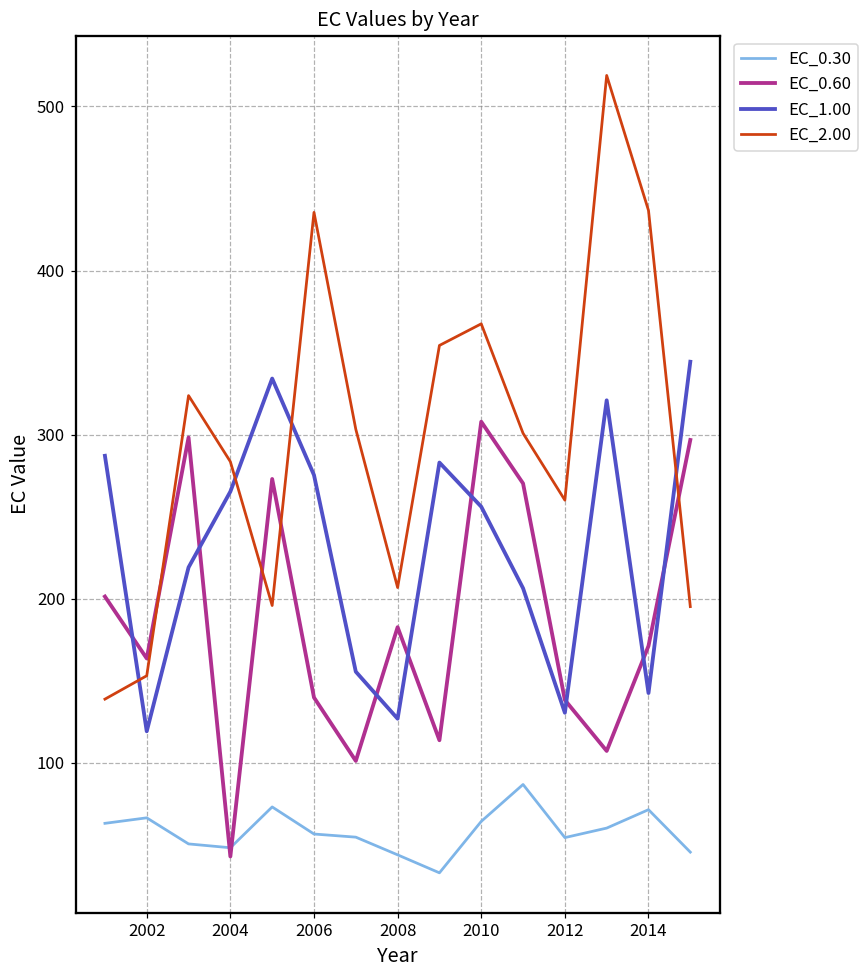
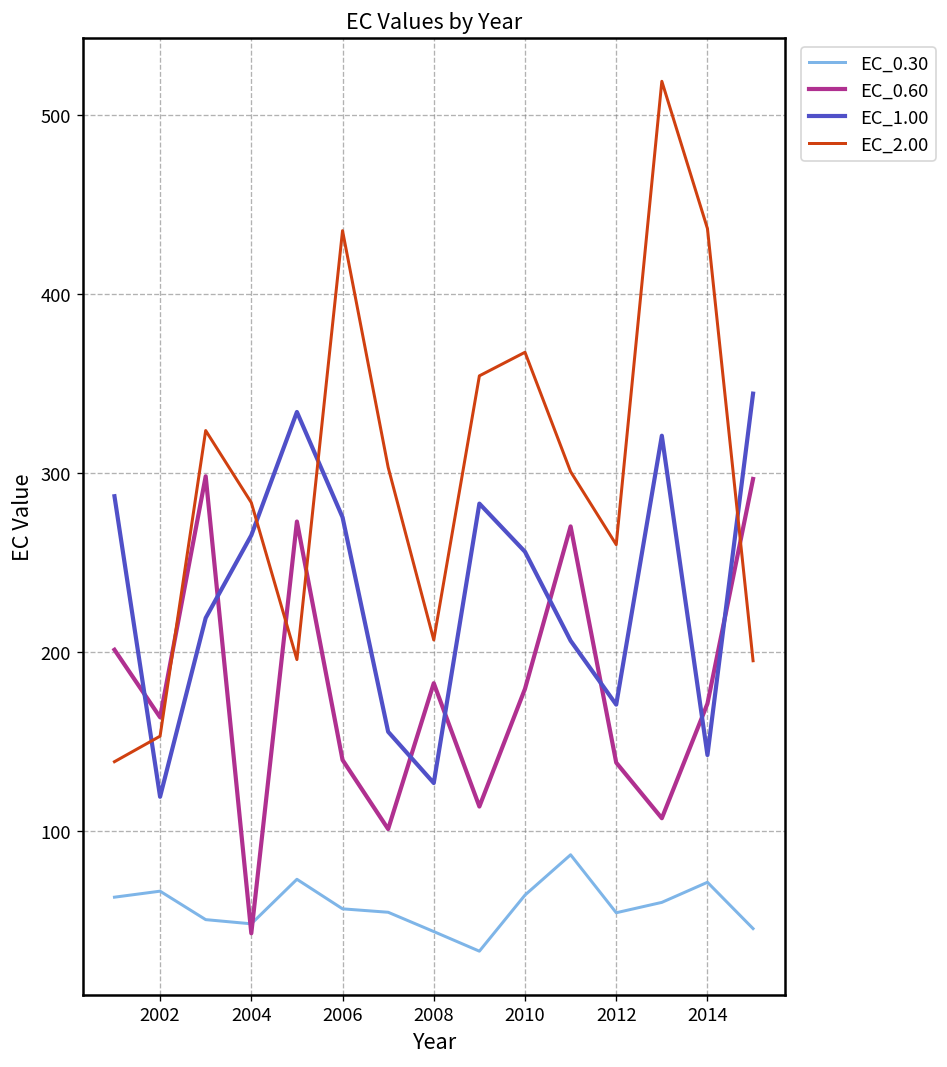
  {
    "EC_0.30": {
      "2002": 66,
      "2004": 48,
      "2006": 57,
      "2008": 44,
      "2010": 64,
      "2012": 54,
      "2014": 71
    },
    "EC_0.60": {
      "2002": 164,
      "2004": 43,
      "2006": 140,
      "2008": 183,
-     "2010": 308,
+     "2010": 180,
      "2012": 138,
      "2014": 171
    },
    "EC_1.00": {
      "2002": 119,
      "2004": 265,
      "2006": 275,
      "2008": 127,
      "2010": 256,
-     "2012": 131,
+     "2012": 171,
      "2014": 143
    },
    "EC_2.00": {
      "2002": 153,
      "2004": 284,
      "2006": 435,
      "2008": 207,
      "2010": 368,
      "2012": 260,
      "2014": 437
    }
  }
